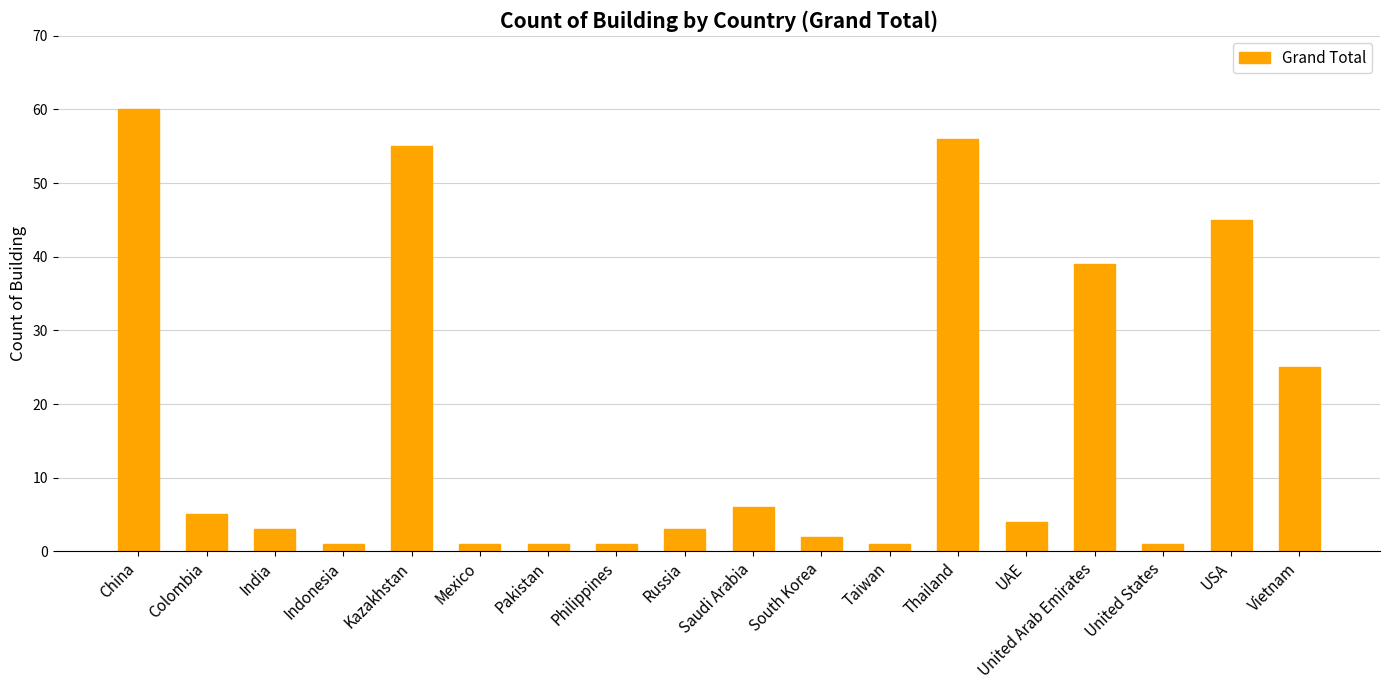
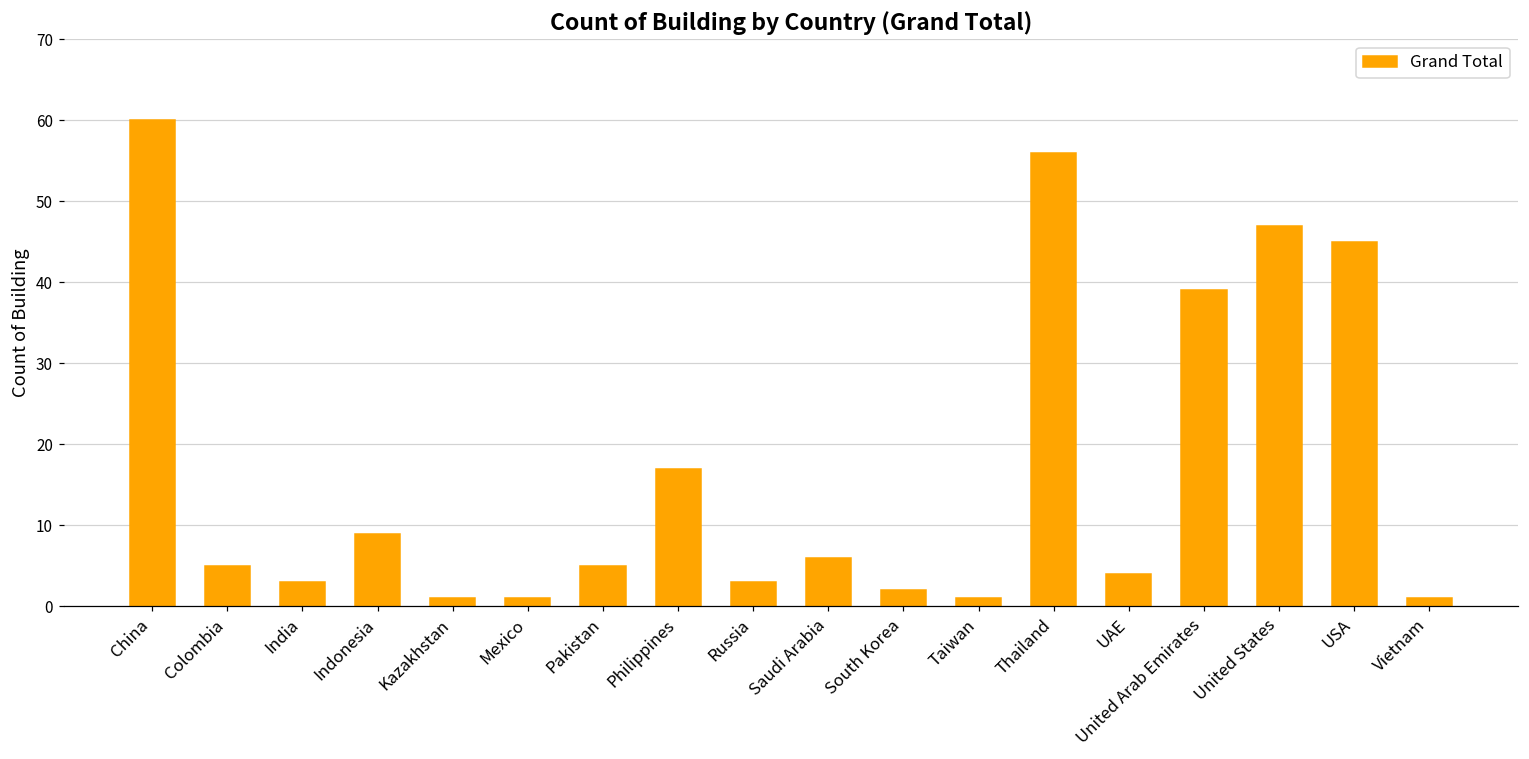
  {
    "China": 60,
    "Colombia": 5,
    "India": 3,
-   "Indonesia": 1,
-   "Kazakhstan": 55,
+   "Indonesia": 9,
+   "Kazakhstan": 1,
    "Mexico": 1,
-   "Pakistan": 1,
-   "Philippines": 1,
+   "Pakistan": 5,
+   "Philippines": 17,
    "Russia": 3,
    "Saudi Arabia": 6,
    "South Korea": 2,
    "Taiwan": 1,
    "Thailand": 56,
    "UAE": 4,
    "United Arab Emirates": 39,
-   "United States": 1,
+   "United States": 47,
    "USA": 45,
-   "Vietnam": 25
+   "Vietnam": 1
  }
